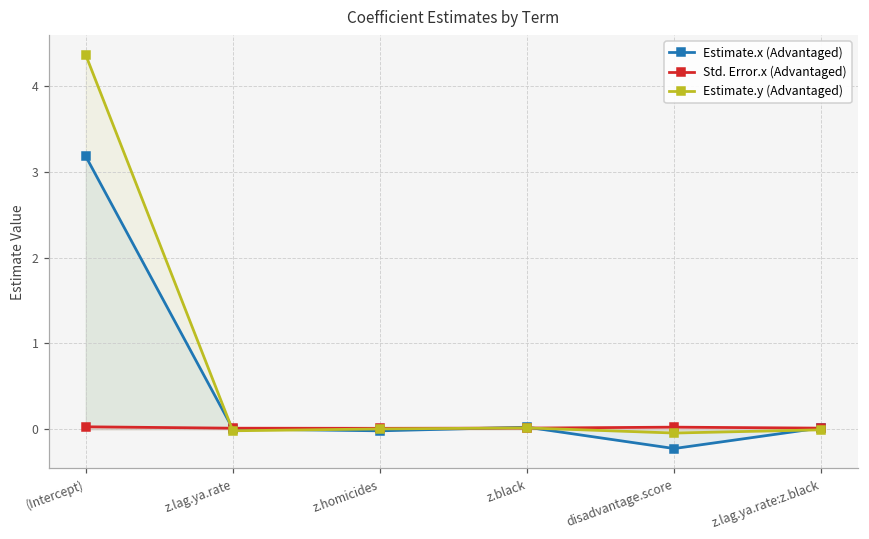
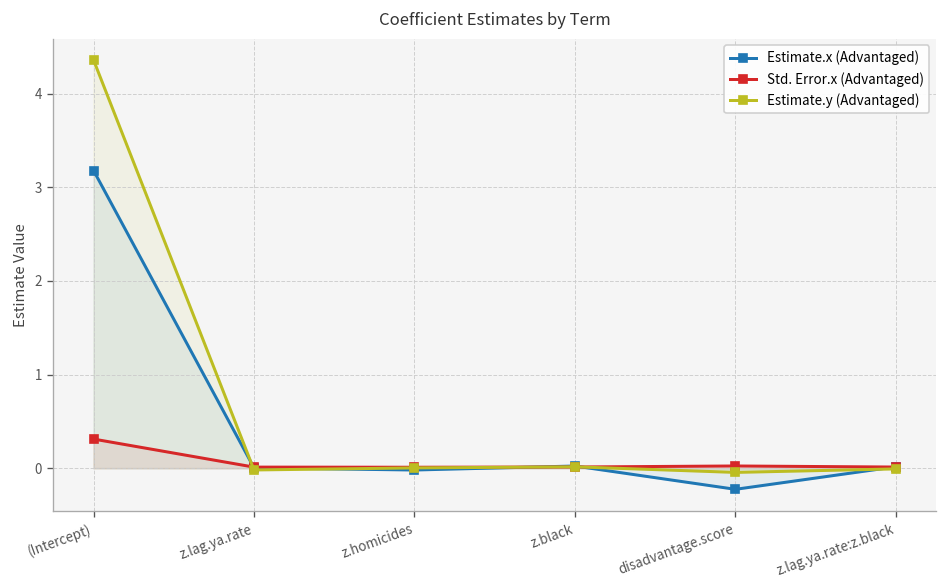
  {
    "Std. Error.x (Advantaged)": {
-     "(Intercept)": 0.0
+     "(Intercept)": 0.3
    }
  }
